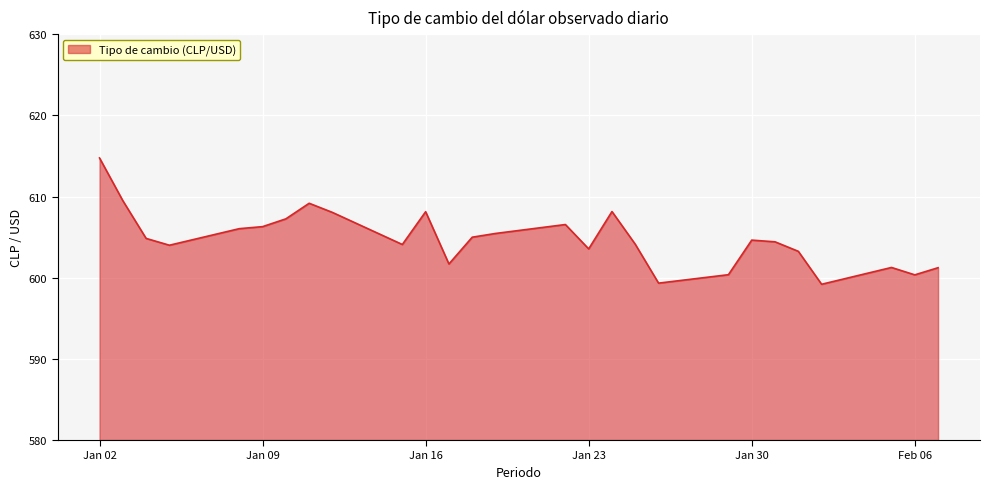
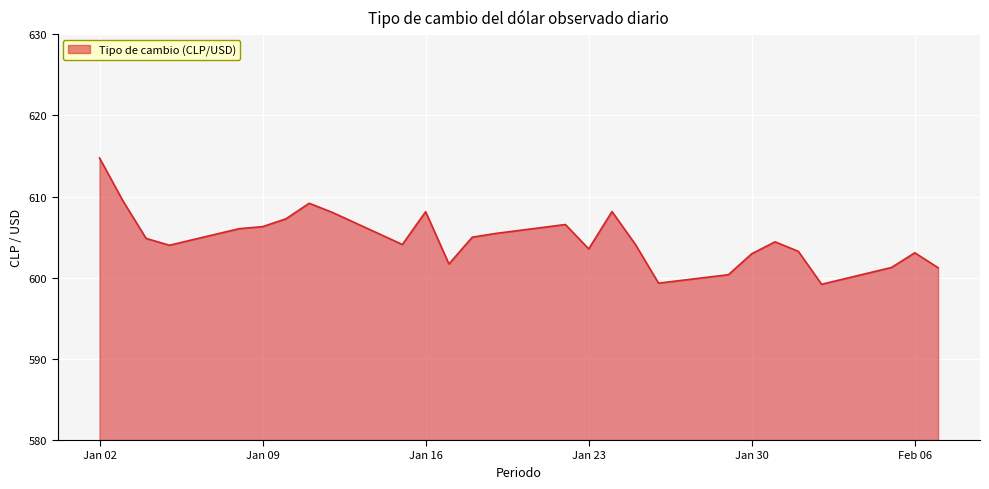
  {
    "Jan 02": 615,
    "Jan 09": 606,
    "Jan 16": 608,
    "Jan 23": 604,
-   "Jan 30": 605,
-   "Feb 06": 600
+   "Jan 30": 603,
+   "Feb 06": 603
  }
